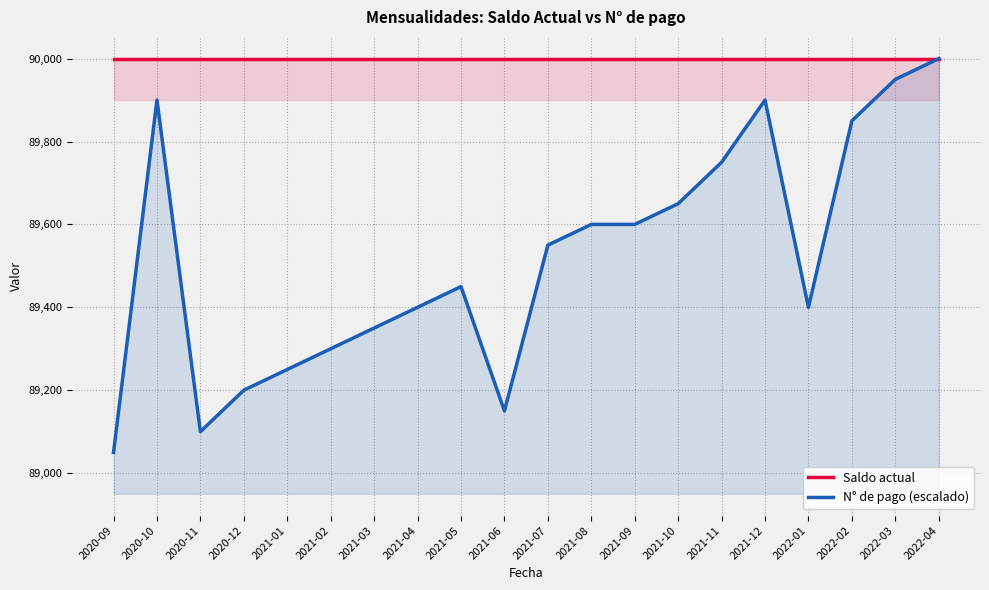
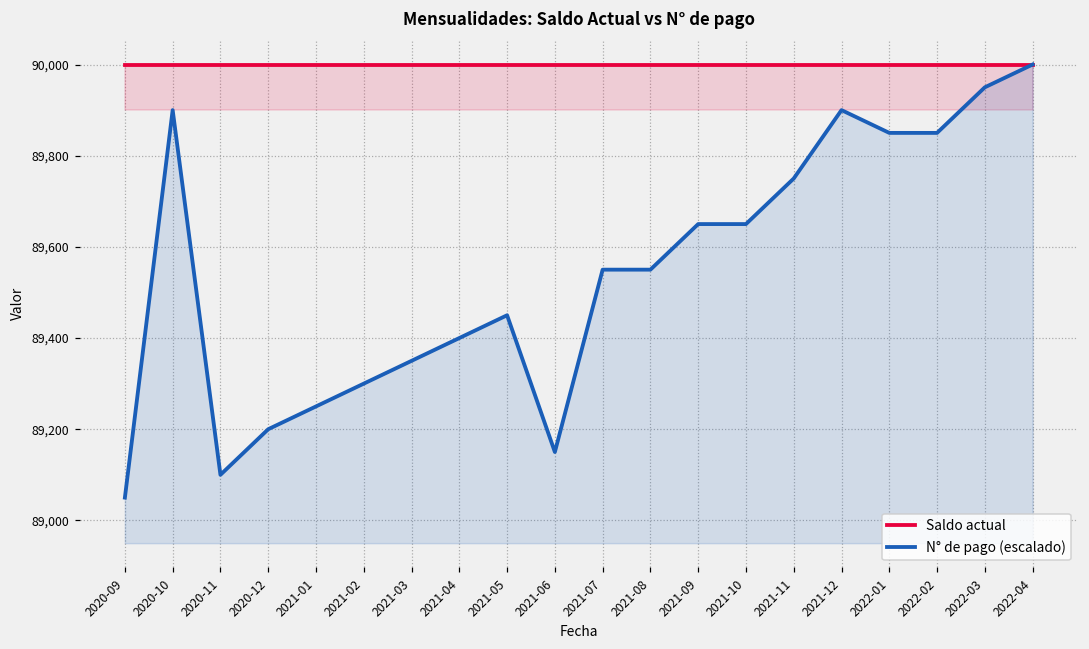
  {
    "Saldo actual": {
      "2020-09": "90,000",
      "2020-10": "90,000",
      "2020-11": "90,000",
      "2020-12": "90,000",
      "2021-01": "90,000",
      "2021-02": "90,000",
      "2021-03": "90,000",
      "2021-04": "90,000",
      "2021-05": "90,000",
      "2021-06": "90,000",
      "2021-07": "90,000",
      "2021-08": "90,000",
      "2021-09": "90,000",
      "2021-10": "90,000",
      "2021-11": "90,000",
      "2021-12": "90,000",
      "2022-01": "90,000",
      "2022-02": "90,000",
      "2022-03": "90,000"
    },
    "N° de pago (escalado)": {
      "2020-09": "89,050",
      "2020-10": "89,900",
      "2020-11": "89,100",
      "2020-12": "89,200",
      "2021-01": "89,250",
      "2021-02": "89,300",
      "2021-03": "89,350",
      "2021-04": "89,400",
      "2021-05": "89,450",
      "2021-06": "89,150",
      "2021-07": "89,550",
-     "2021-08": "89,600",
-     "2021-09": "89,600",
+     "2021-08": "89,550",
+     "2021-09": "89,650",
      "2021-10": "89,650",
      "2021-11": "89,750",
      "2021-12": "89,900",
-     "2022-01": "89,400",
+     "2022-01": "89,850",
      "2022-02": "89,850",
      "2022-03": "89,950"
    }
  }
